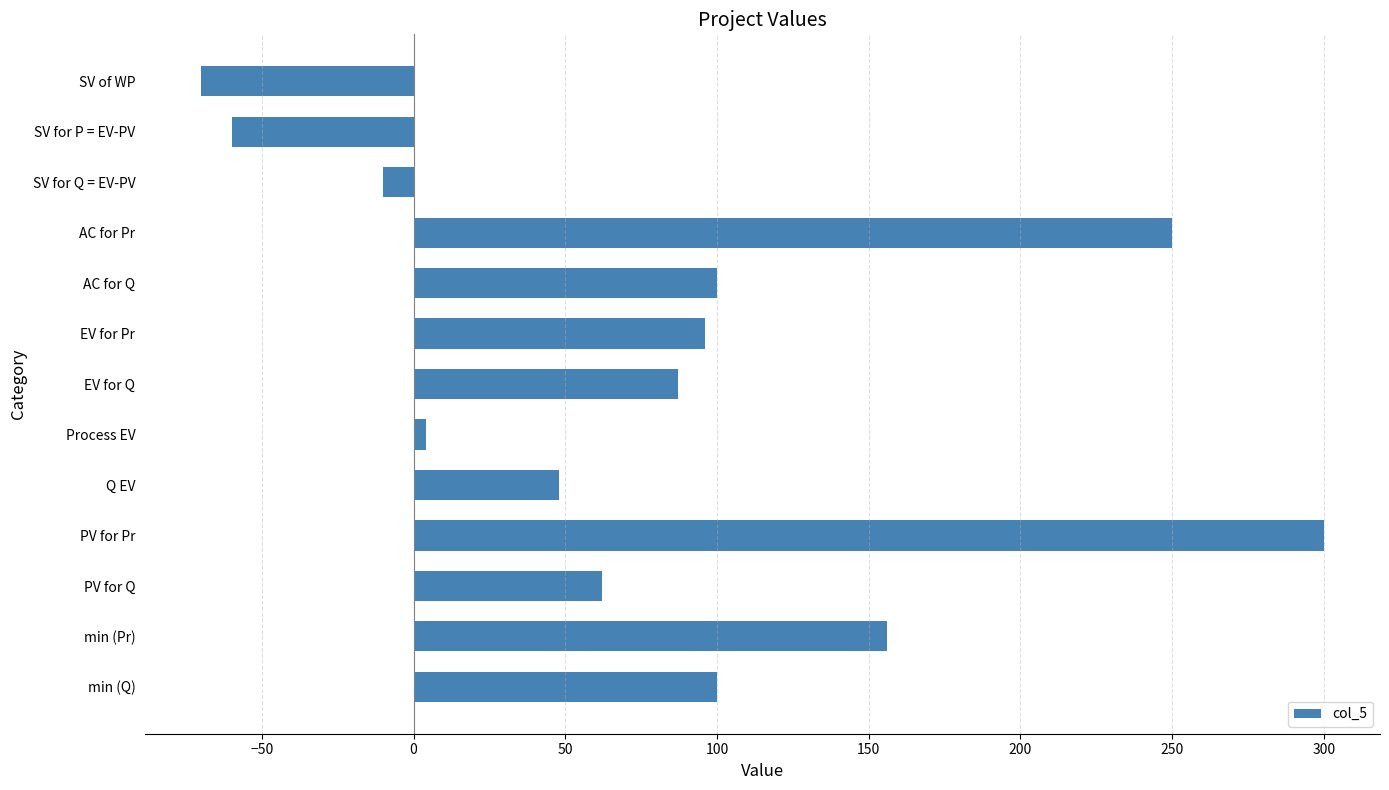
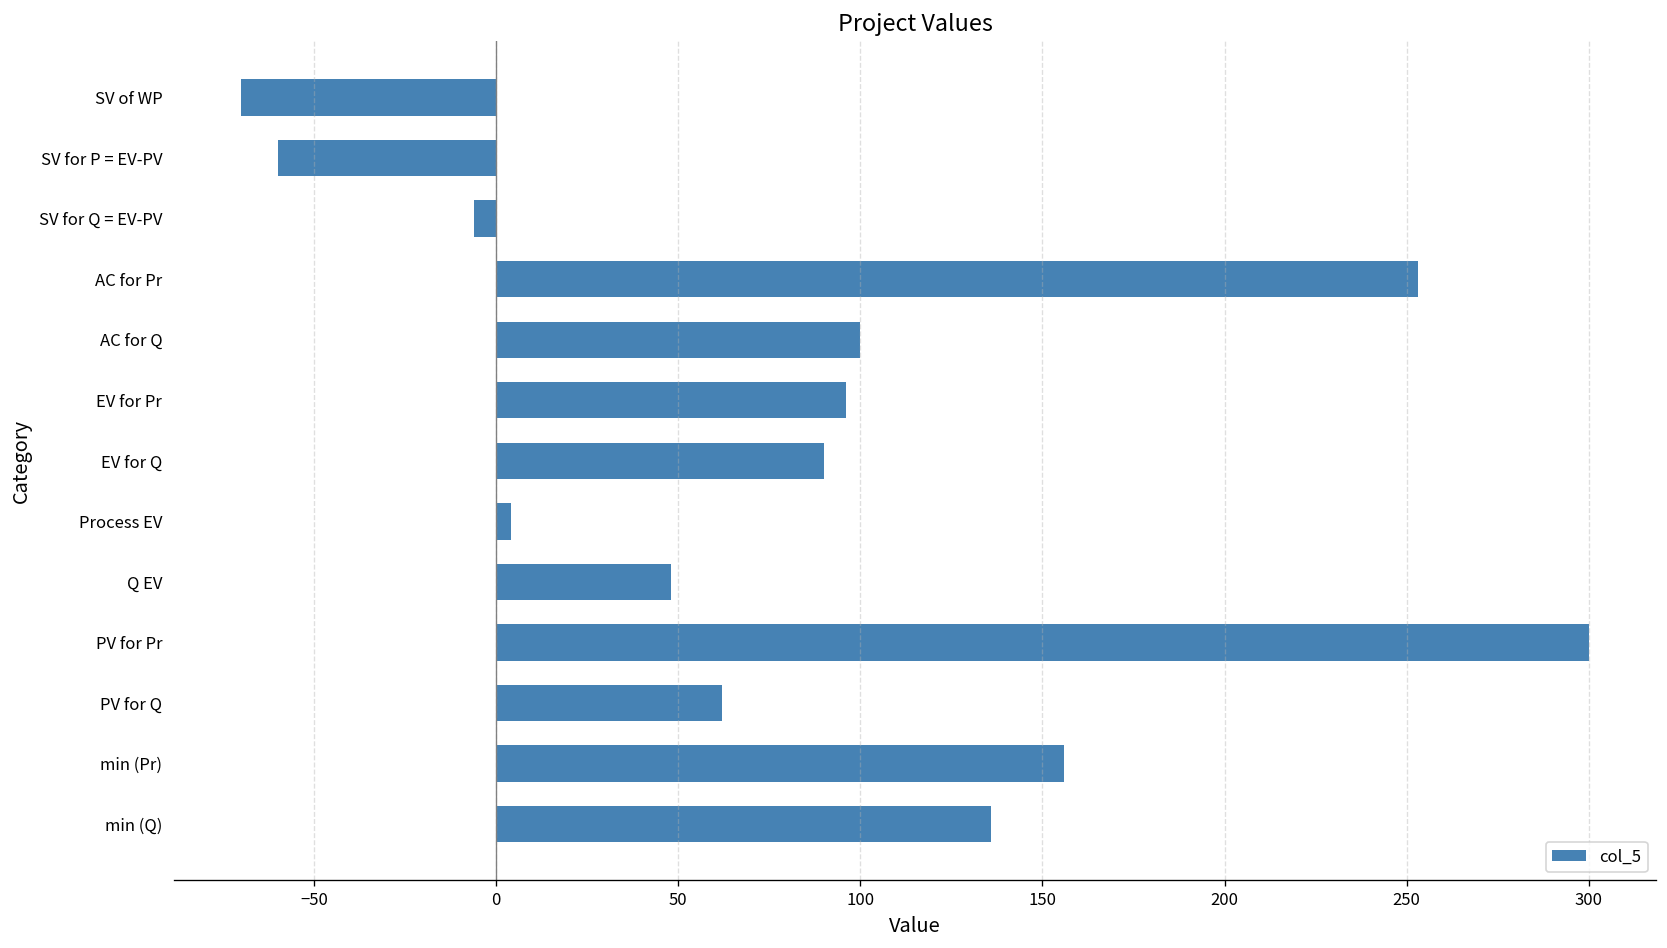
  {
    "SV of WP": -70,
    "SV for P = EV-PV": -60,
-   "SV for Q = EV-PV": -10,
-   "AC for Pr": 250,
+   "SV for Q = EV-PV": -6,
+   "AC for Pr": 253,
    "AC for Q": 100,
    "EV for Pr": 96,
-   "EV for Q": 87,
+   "EV for Q": 90,
    "Process EV": 4,
    "Q EV": 48,
    "PV for Pr": 300,
    "PV for Q": 62,
    "min (Pr)": 156,
-   "min (Q)": 100
+   "min (Q)": 136
  }
